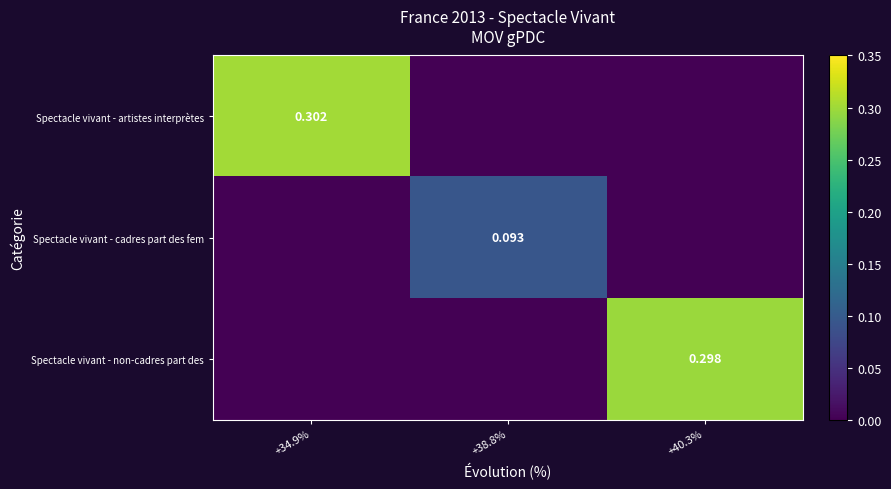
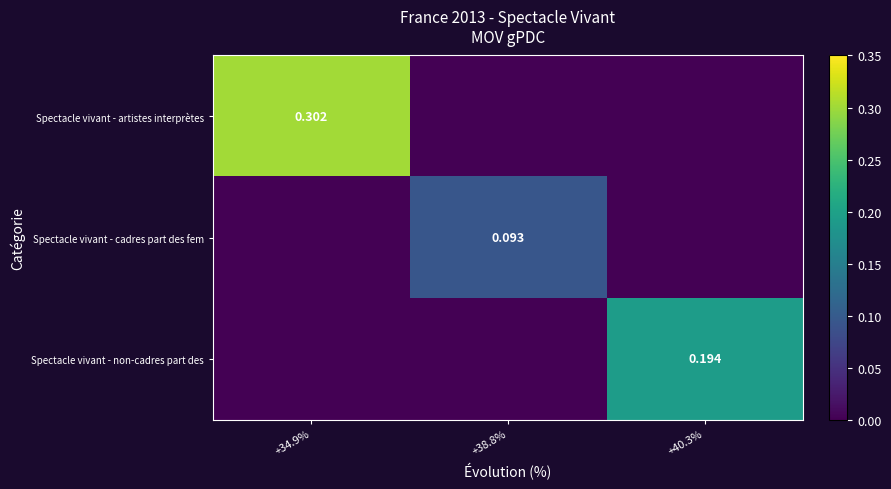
  {
    "Spectacle vivant - artistes interprètes": {
      "+34.9%": 0.302
    },
    "Spectacle vivant - cadres part des fem": {
      "+38.8%": 0.093
    },
    "Spectacle vivant - non-cadres part des": {
-     "+40.3%": 0.298
+     "+40.3%": 0.194
    }
  }
